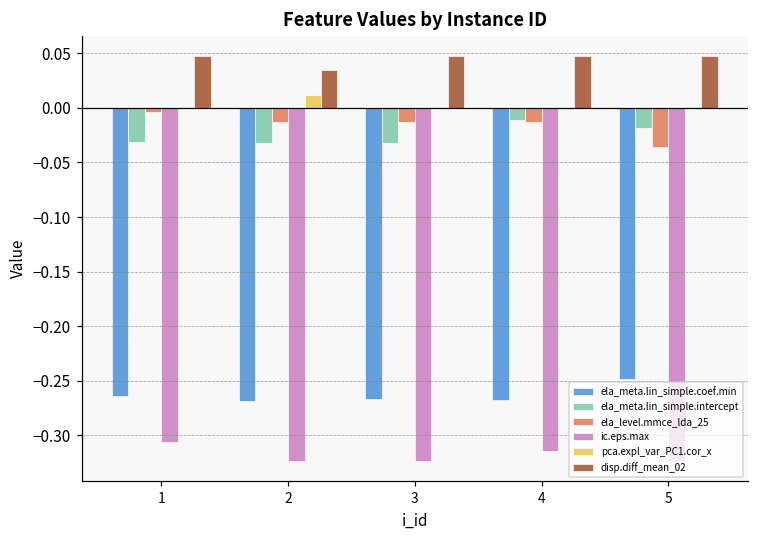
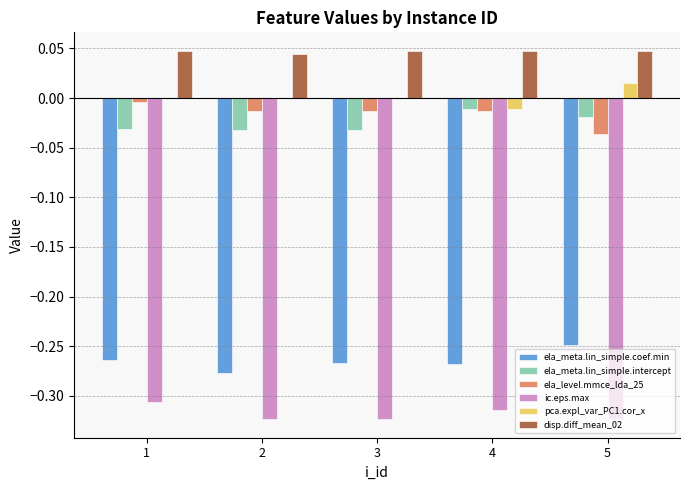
  {
    "ela_meta.lin_simple.coef.min": {
      "1": -0.26,
-     "2": -0.27,
+     "2": -0.28,
      "3": -0.27,
      "4": -0.27,
      "5": -0.25
    },
    "ela_meta.lin_simple.intercept": {
      "1": -0.03,
      "2": -0.03,
      "3": -0.03,
      "4": -0.01,
      "5": -0.02
    },
    "ela_level.mmce_lda_25": {
      "1": 0.00,
      "2": -0.01,
      "3": -0.01,
      "4": -0.01,
      "5": -0.04
    },
    "ic.eps.max": {
      "1": -0.31,
      "2": -0.32,
      "3": -0.32,
      "4": -0.31
    },
    "pca.expl_var_PC1.cor_x": {
-     "2": 0.01,
-     "4": 0.00,
-     "5": 0.00
+     "2": 0.00,
+     "4": -0.01,
+     "5": 0.02
    },
    "disp.diff_mean_02": {
      "1": 0.05,
-     "2": 0.03,
+     "2": 0.04,
      "3": 0.05,
      "4": 0.05,
      "5": 0.05
    }
  }
